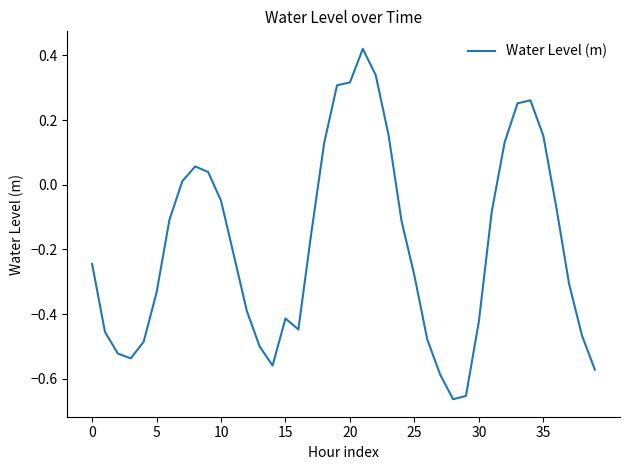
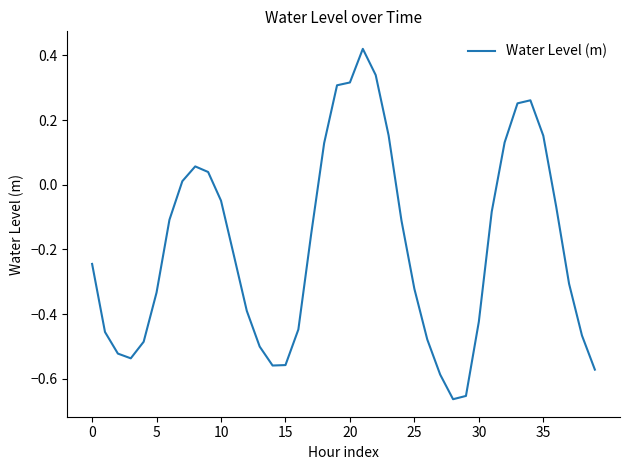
  {
    "0": -0.25,
    "5": -0.33,
    "10": -0.05,
-   "15": -0.41,
+   "15": -0.56,
    "20": 0.32,
-   "25": -0.28,
+   "25": -0.32,
    "30": -0.42,
    "35": 0.15
  }
